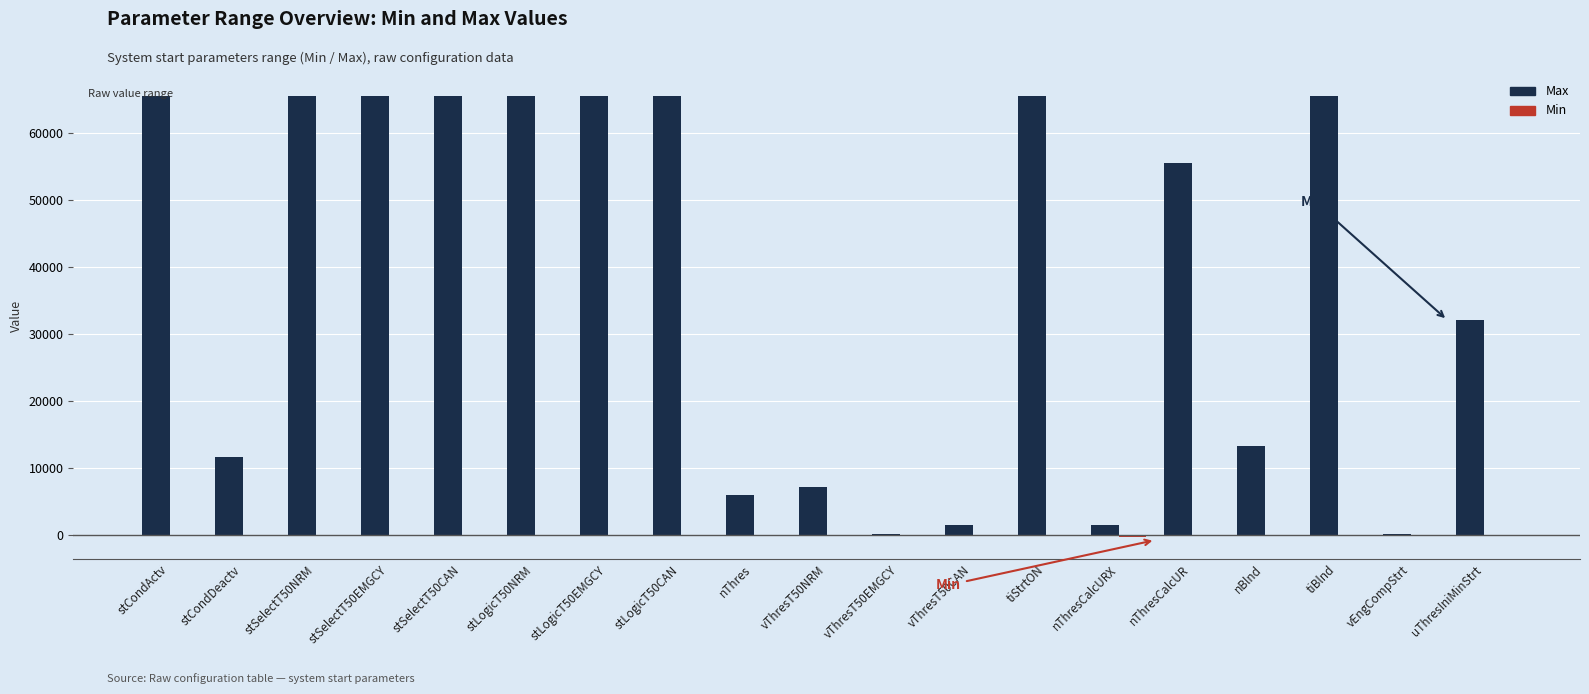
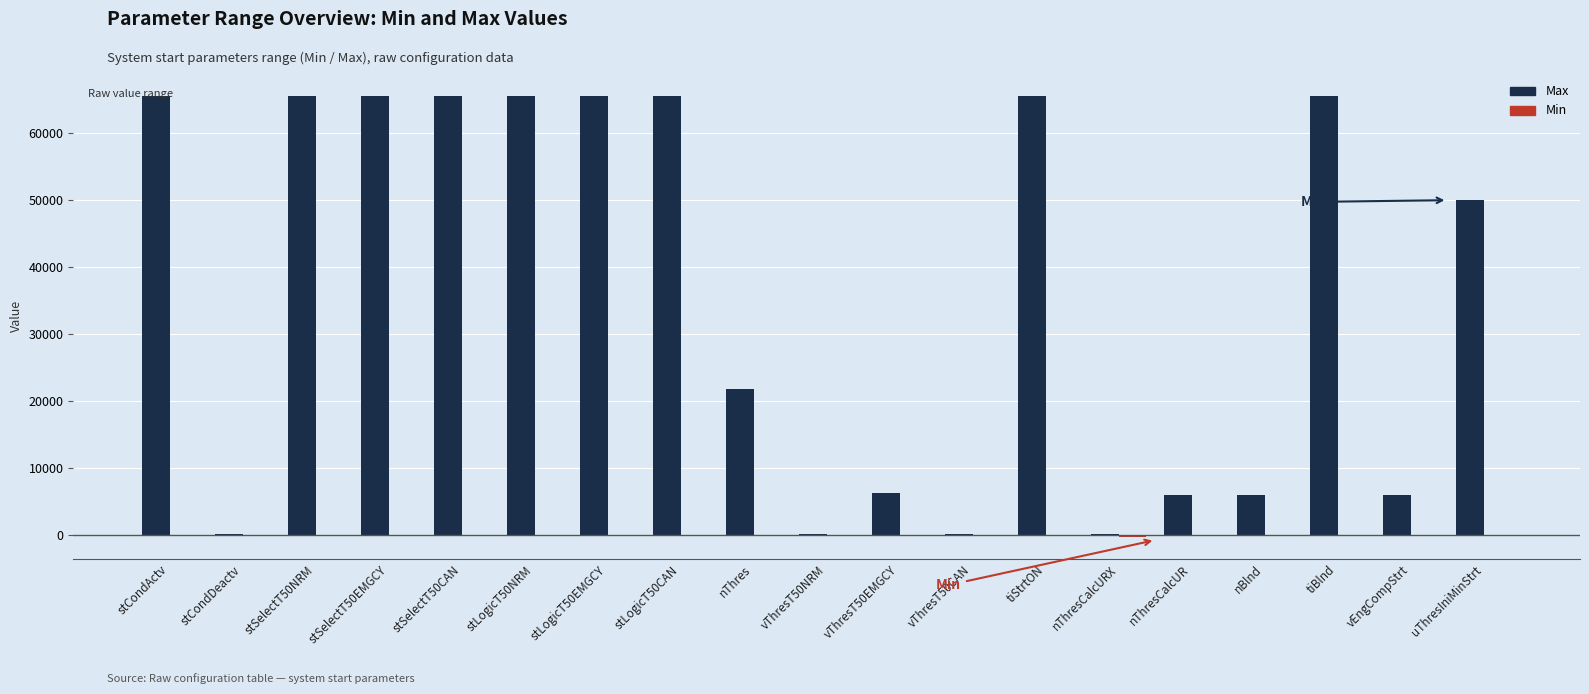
  {
    "Max": {
      "stCondActv": 66000,
-     "stCondDeactv": 12000,
+     "stCondDeactv": 0,
      "stSelectT50NRM": 66000,
      "stSelectT50EMGCY": 66000,
      "stSelectT50CAN": 66000,
      "stLogicT50NRM": 66000,
      "stLogicT50EMGCY": 66000,
      "stLogicT50CAN": 66000,
-     "nThres": 6000,
-     "vThresT50NRM": 7000,
-     "vThresT50EMGCY": 0,
-     "vThresT50CAN": 2000,
+     "nThres": 22000,
+     "vThresT50NRM": 0,
+     "vThresT50EMGCY": 6000,
+     "vThresT50CAN": 0,
      "tiStrtON": 66000,
-     "nThresCalcURX": 2000,
-     "nThresCalcUR": 56000,
-     "nBlnd": 13000,
+     "nThresCalcURX": 0,
+     "nThresCalcUR": 6000,
+     "nBlnd": 6000,
      "tiBlnd": 66000,
-     "vEngCompStrt": 0,
-     "uThresIniMinStrt": 32000
+     "vEngCompStrt": 6000,
+     "uThresIniMinStrt": 50000
    },
    "Min": {
      "stCondActv": 0,
      "stCondDeactv": 0,
      "stSelectT50NRM": 0,
      "stSelectT50EMGCY": 0,
      "stSelectT50CAN": 0,
      "stLogicT50NRM": 0,
      "stLogicT50EMGCY": 0,
      "stLogicT50CAN": 0,
      "nThres": 0,
      "vThresT50NRM": 0,
      "vThresT50EMGCY": 0,
      "vThresT50CAN": 0,
      "tiStrtON": 0,
      "nThresCalcUR": 0,
      "nBlnd": 0,
      "tiBlnd": 0,
      "vEngCompStrt": 0,
      "uThresIniMinStrt": 0
    }
  }
